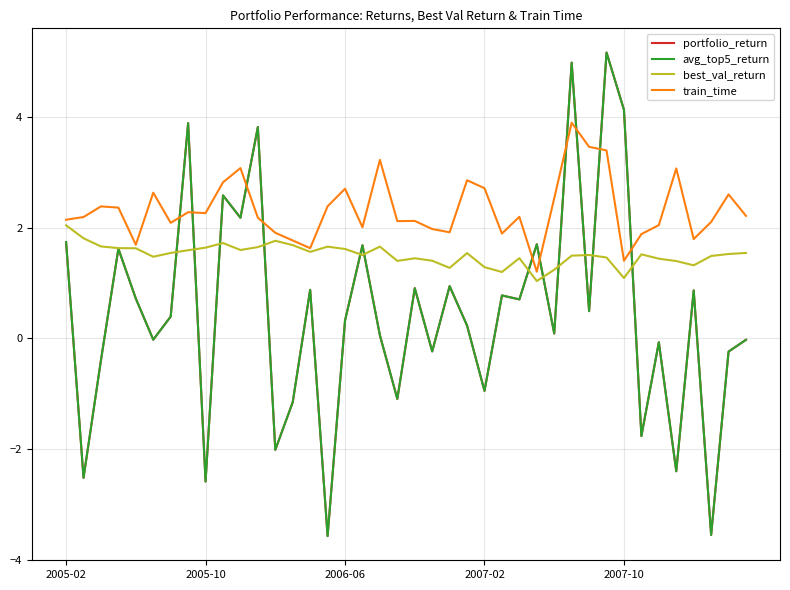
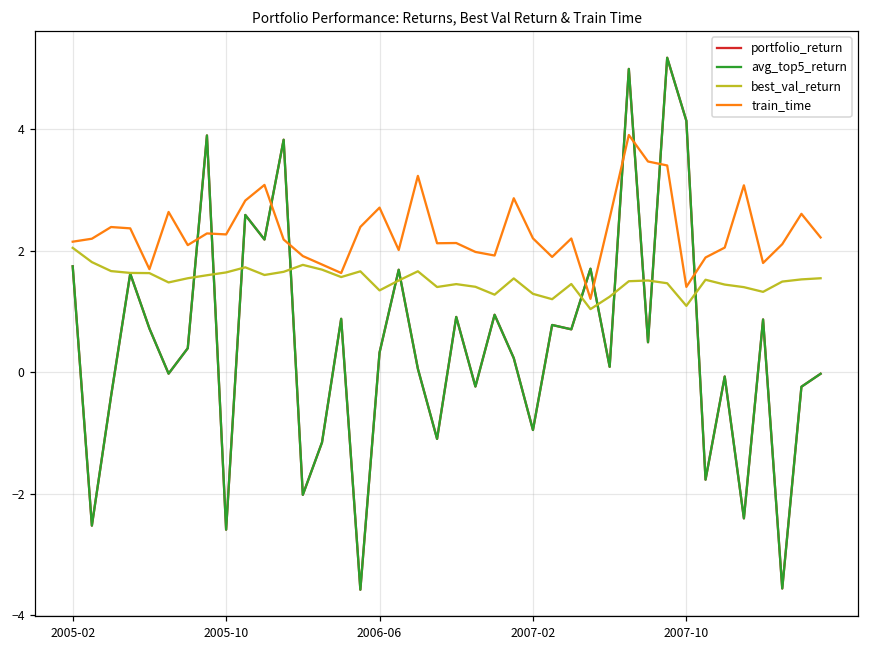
  {
    "avg_top5_return": {
      "2005-02": 1.7,
      "2005-10": -2.6,
      "2006-06": 0.3,
      "2007-02": -0.9,
      "2007-10": 4.1
    },
    "best_val_return": {
      "2005-02": 2.0,
      "2005-10": 1.6,
-     "2006-06": 1.6,
+     "2006-06": 1.3,
      "2007-02": 1.3,
      "2007-10": 1.1
    },
    "train_time": {
      "2005-02": 2.1,
      "2005-10": 2.3,
      "2006-06": 2.7,
-     "2007-02": 2.7,
+     "2007-02": 2.2,
      "2007-10": 1.4
    }
  }
